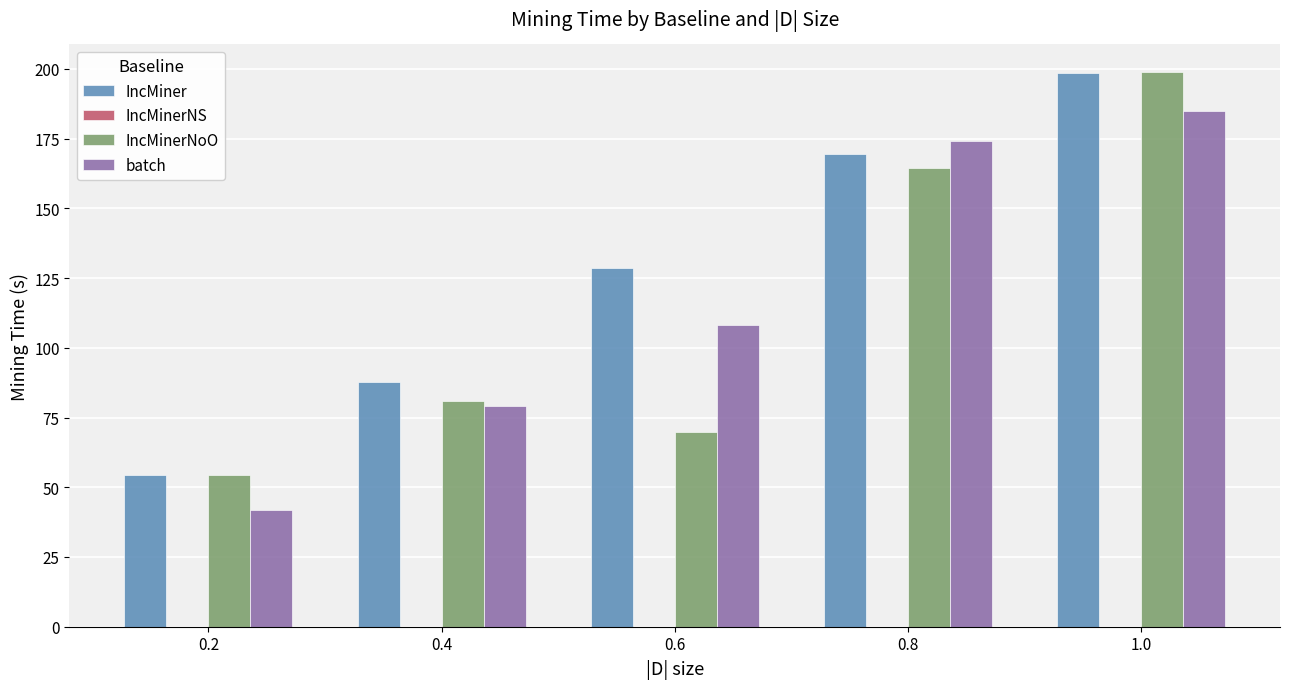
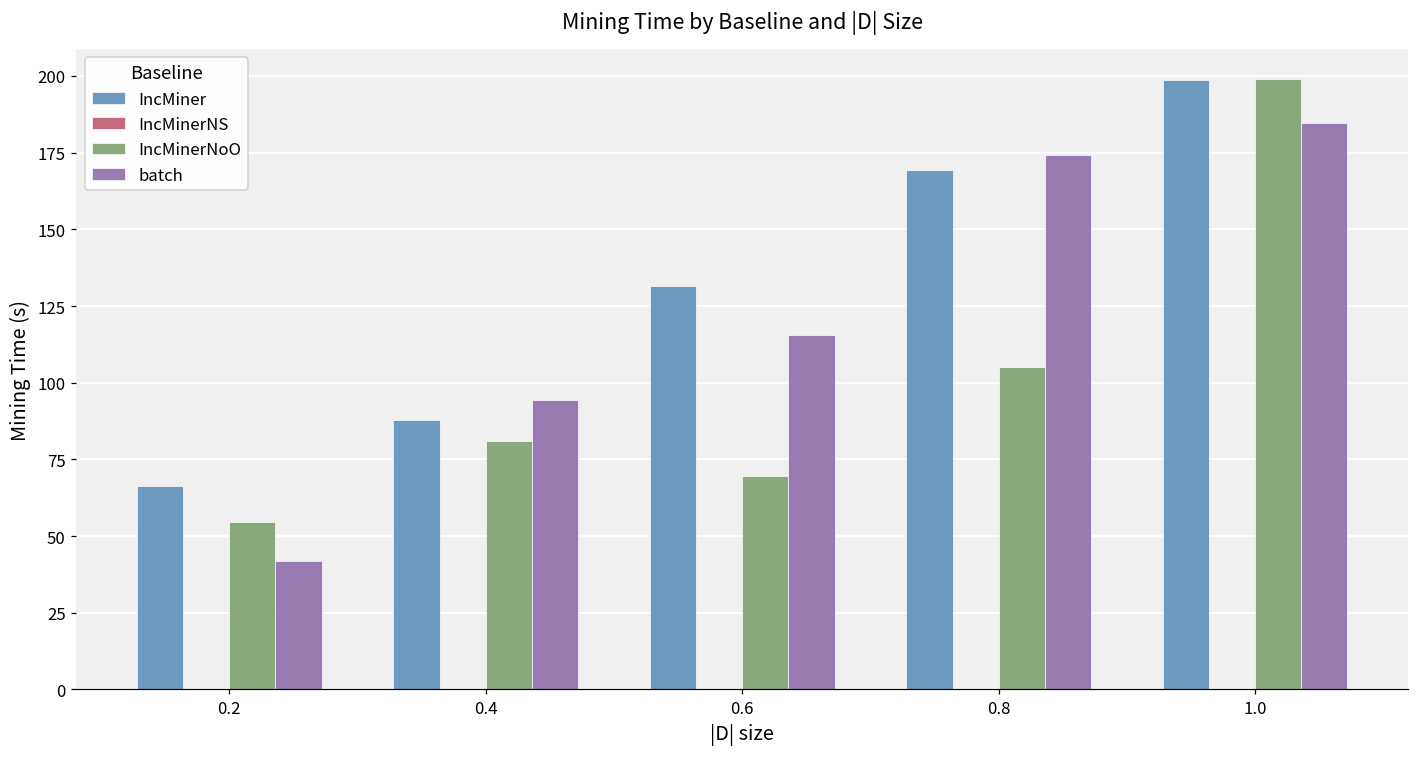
  {
    "IncMiner": {
-     "0.2": 54,
+     "0.2": 66,
      "0.4": 88,
-     "0.6": 129,
+     "0.6": 132,
      "0.8": 169,
      "1.0": 199
    },
    "IncMinerNS": {
      "0.2": 0,
      "0.4": 0,
      "0.6": 0,
      "0.8": 0,
      "1.0": 0
    },
    "IncMinerNoO": {
      "0.2": 55,
      "0.4": 81,
      "0.6": 70,
-     "0.8": 164,
+     "0.8": 105,
      "1.0": 199
    },
    "batch": {
      "0.2": 42,
-     "0.4": 79,
-     "0.6": 108,
+     "0.4": 94,
+     "0.6": 115,
      "0.8": 174,
      "1.0": 185
    }
  }
